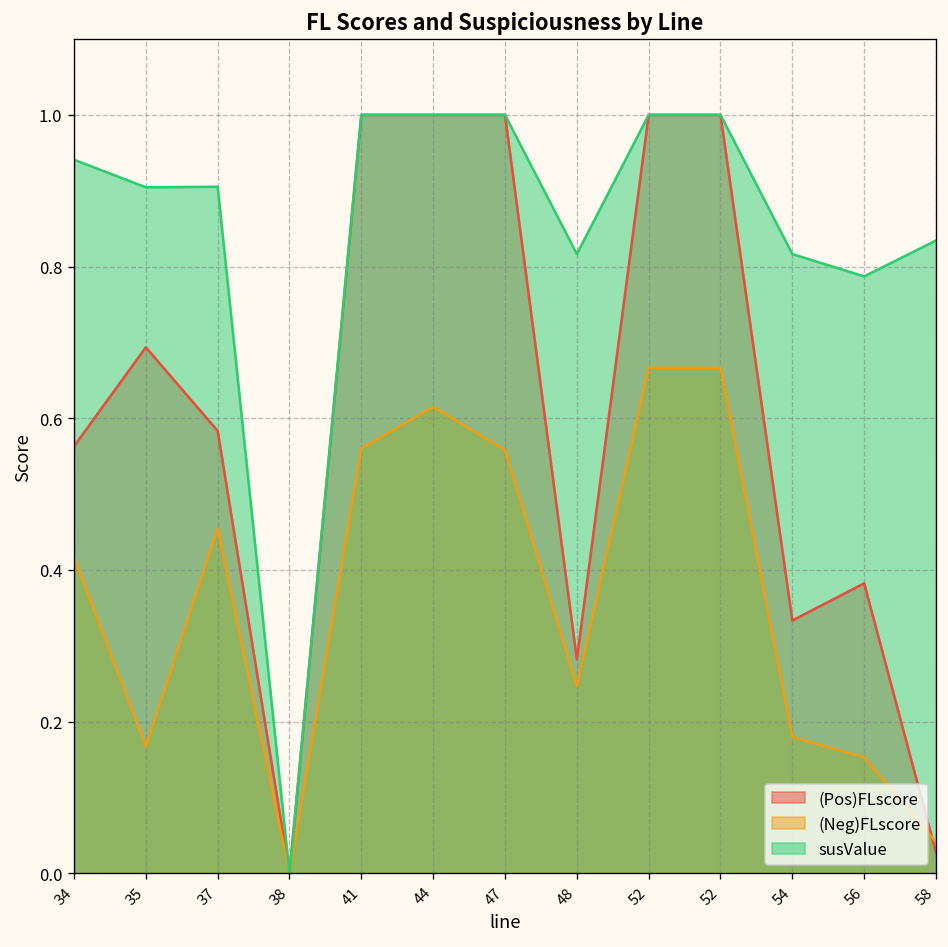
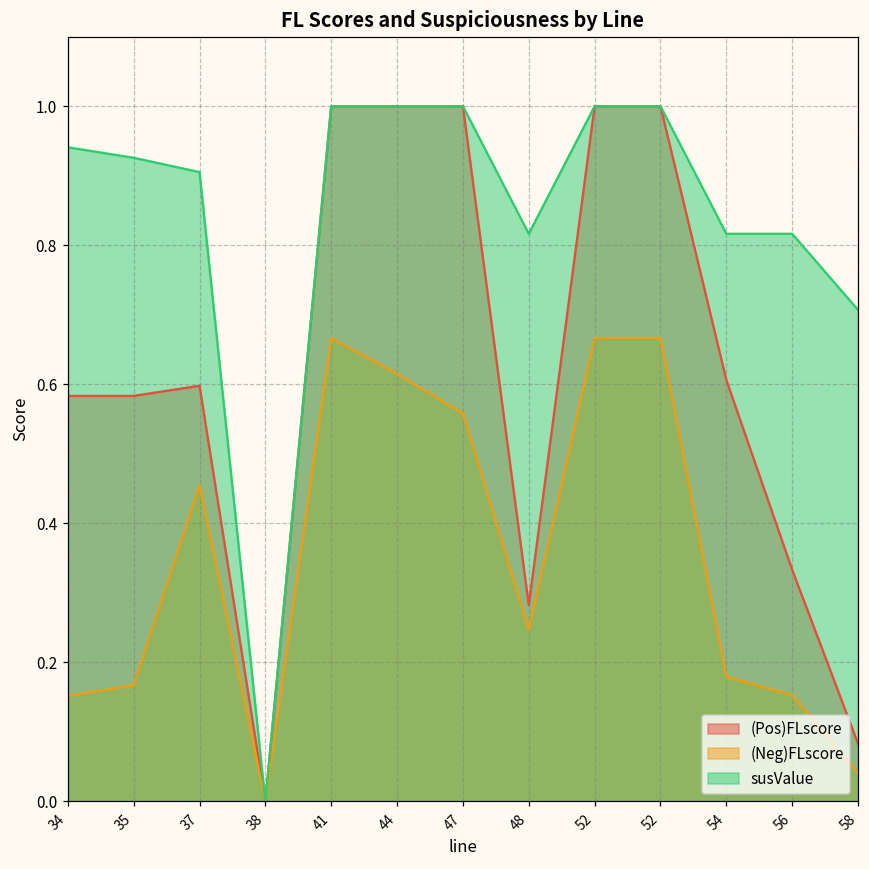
  {
    "(Pos)FLscore": {
-     "34": 0.56,
-     "35": 0.69,
-     "37": 0.58,
+     "34": 0.58,
+     "35": 0.58,
+     "37": 0.60,
      "48": 0.28,
-     "54": 0.33,
-     "56": 0.38,
-     "58": 0.03
+     "54": 0.61,
+     "56": 0.33,
+     "58": 0.08
    },
    "(Neg)FLscore": {
-     "34": 0.42,
+     "34": 0.15,
      "35": 0.17,
      "37": 0.45,
-     "41": 0.56,
+     "41": 0.67,
      "44": 0.61,
      "47": 0.56,
      "48": 0.25,
      "54": 0.18,
      "56": 0.15,
      "58": 0.04
    },
    "susValue": {
      "34": 0.94,
-     "35": 0.90,
+     "35": 0.93,
      "37": 0.91,
      "48": 0.82,
      "54": 0.82,
-     "56": 0.79,
-     "58": 0.83
+     "56": 0.82,
+     "58": 0.71
    }
  }
